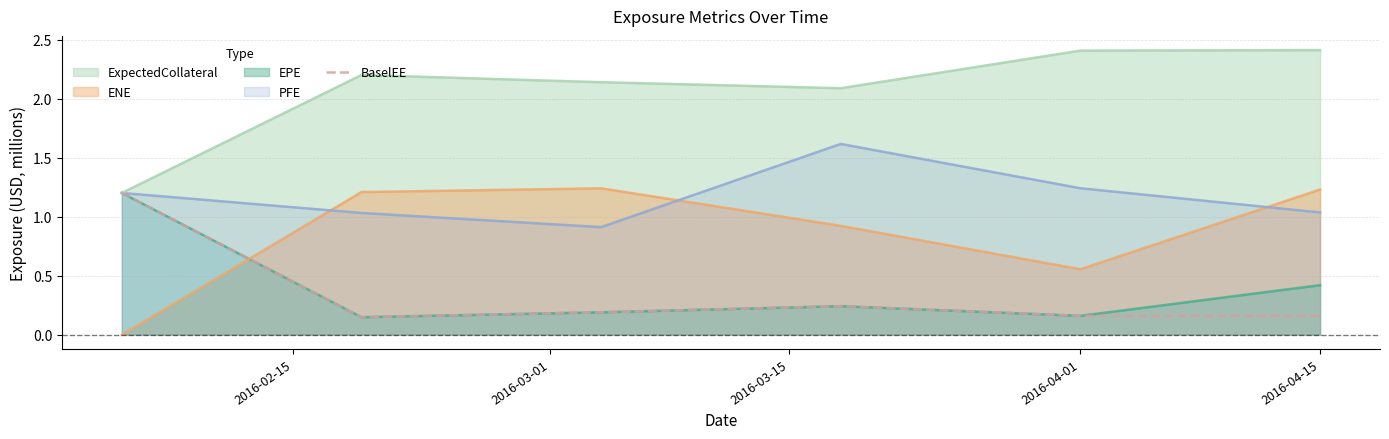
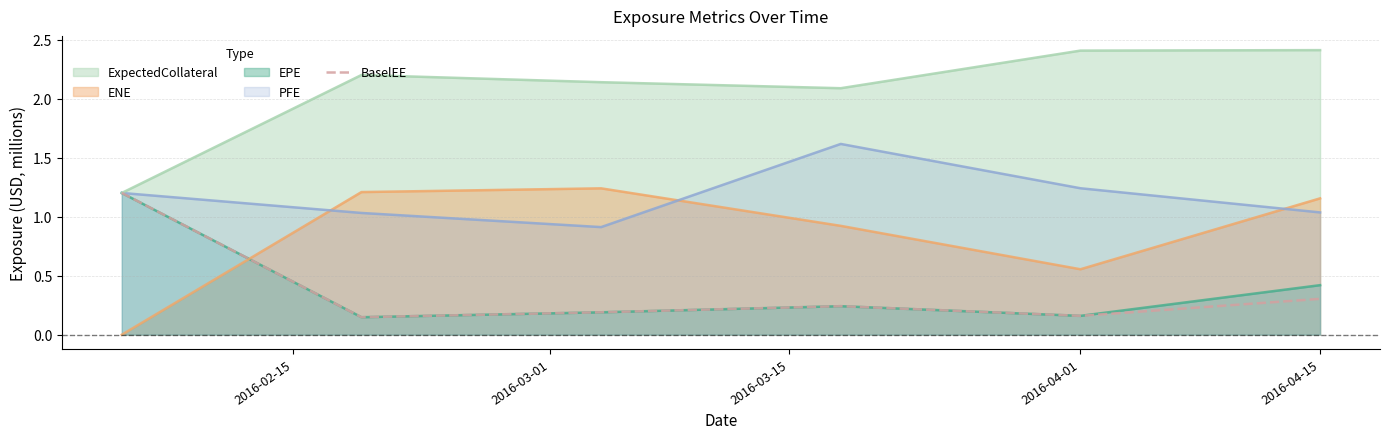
  {
    "EPE": {
      "2016-04-15": 0.42
    },
    "ENE": {
      "2016-04-01": 0.55,
-     "2016-04-15": 1.23
+     "2016-04-15": 1.16
    },
    "BaselEE": {
-     "2016-04-15": 0.16
+     "2016-04-15": 0.30
    }
  }
